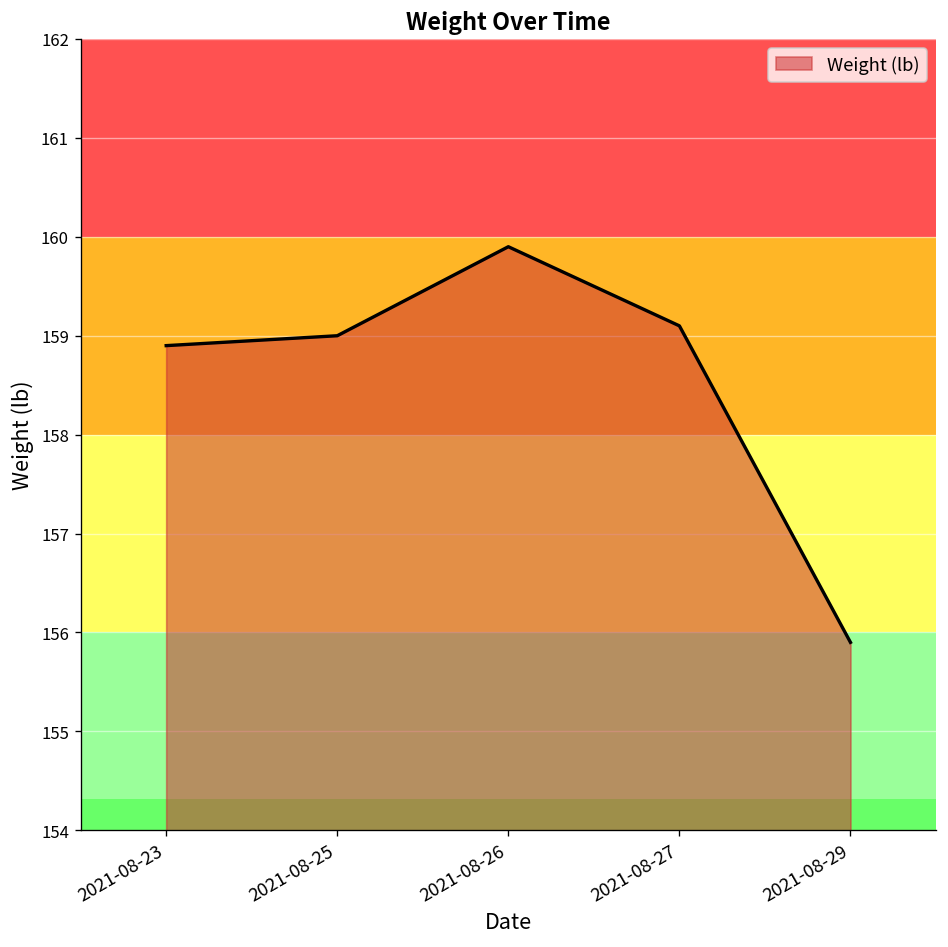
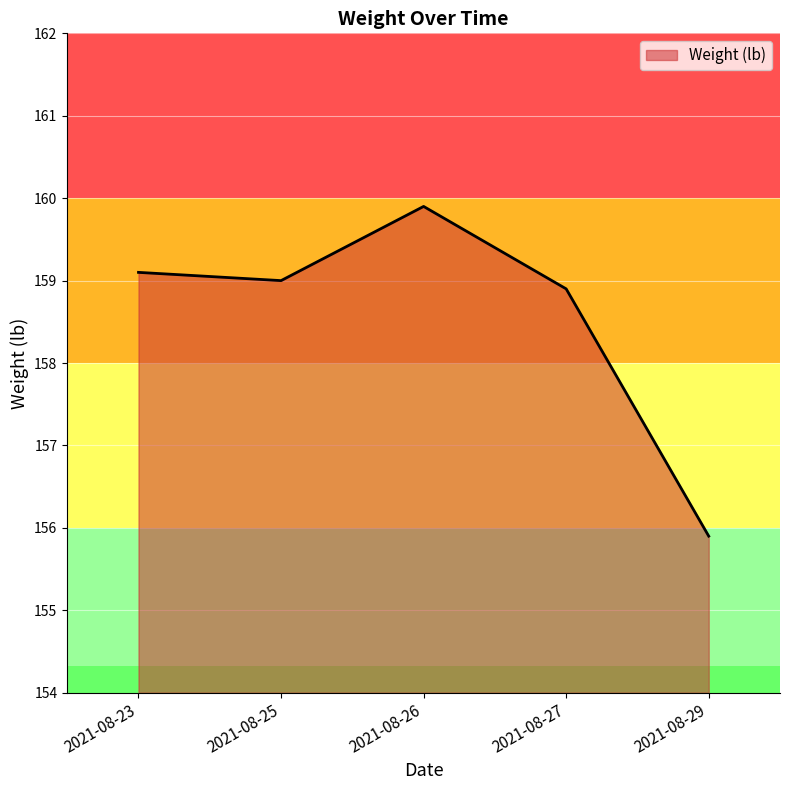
  {
-   "2021-08-23": 158.9,
+   "2021-08-23": 159.1,
    "2021-08-25": 159.0,
    "2021-08-26": 159.9,
-   "2021-08-27": 159.1,
+   "2021-08-27": 158.9,
    "2021-08-29": 155.9
  }
